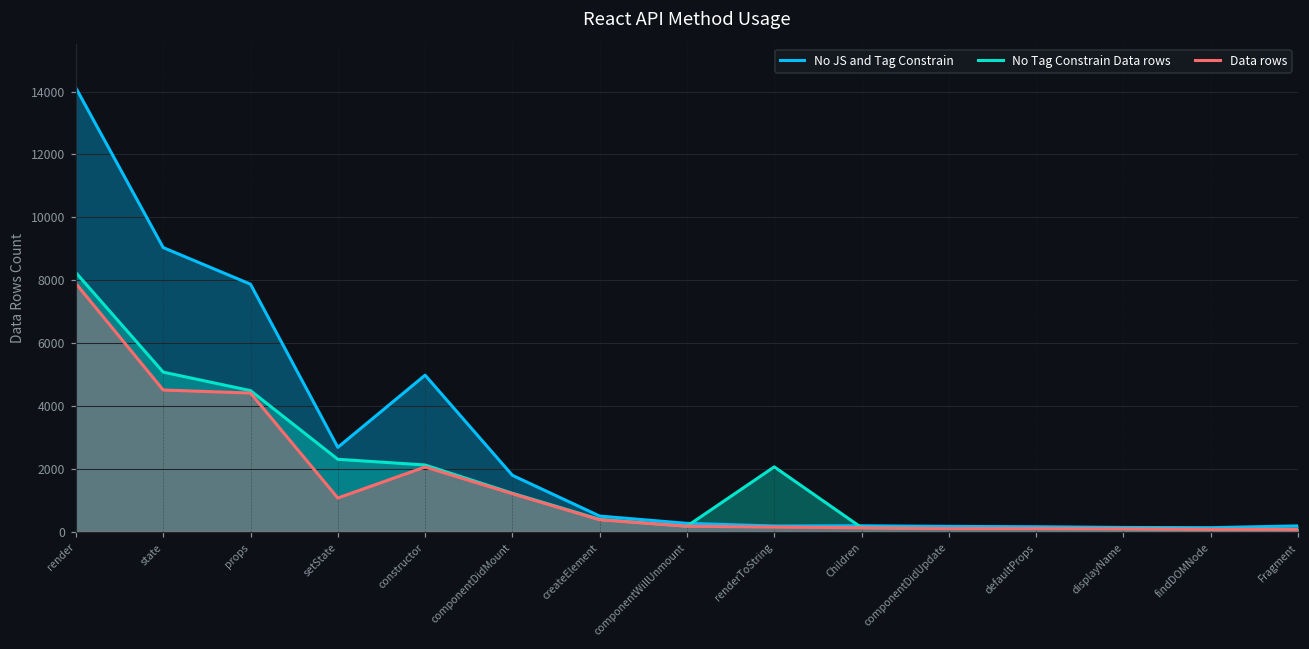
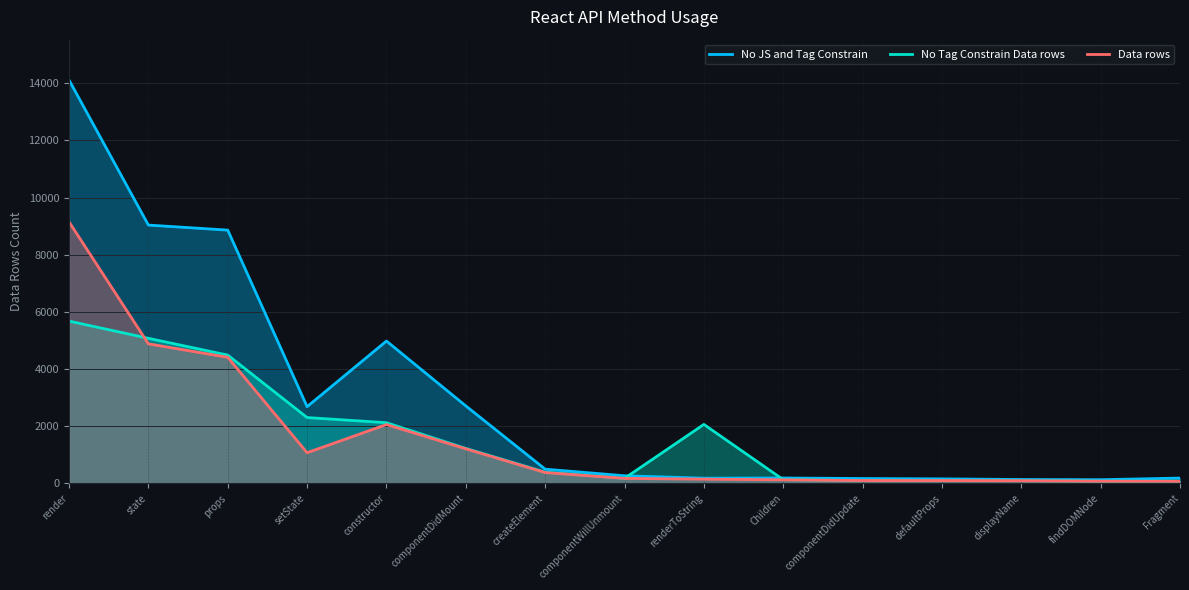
  {
    "No JS and Tag Constrain": {
      "render": 14100,
      "state": 9000,
-     "props": 7900,
+     "props": 8900,
      "setState": 2700,
      "constructor": 5000,
-     "componentDidMount": 1800,
+     "componentDidMount": 2700,
      "createElement": 500,
      "Fragment": 200
    },
    "No Tag Constrain Data rows": {
-     "render": 8200,
+     "render": 5700,
      "state": 5100,
      "setState": 2300,
      "renderToString": 2100
    },
    "Data rows": {
-     "render": 7900,
-     "state": 4500,
+     "render": 9200,
+     "state": 4900,
      "setState": 1100
    }
  }
